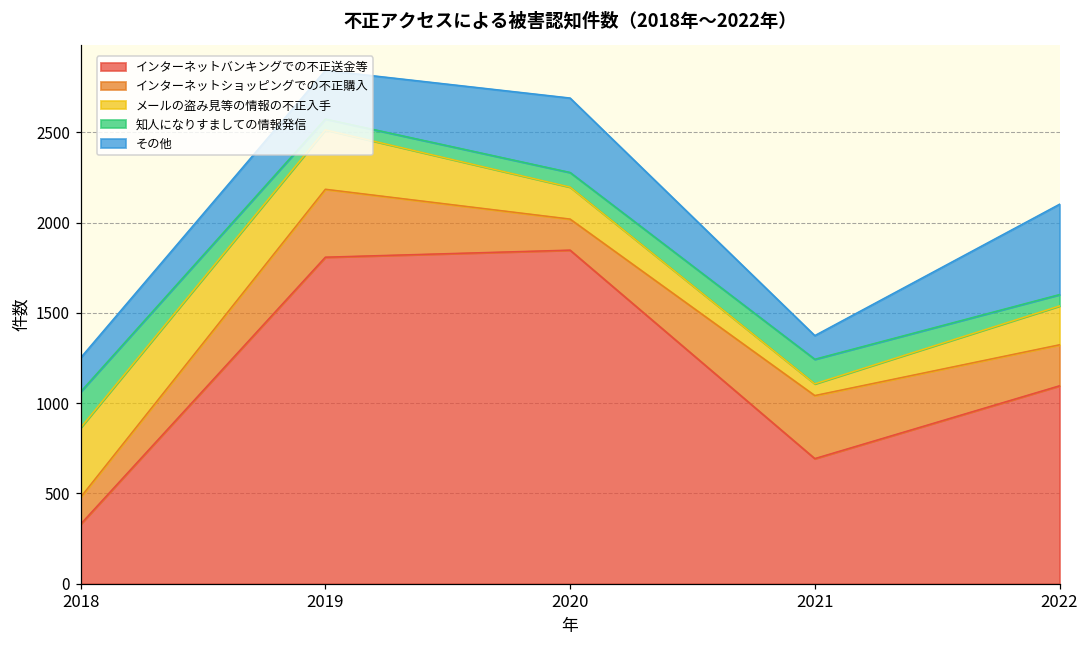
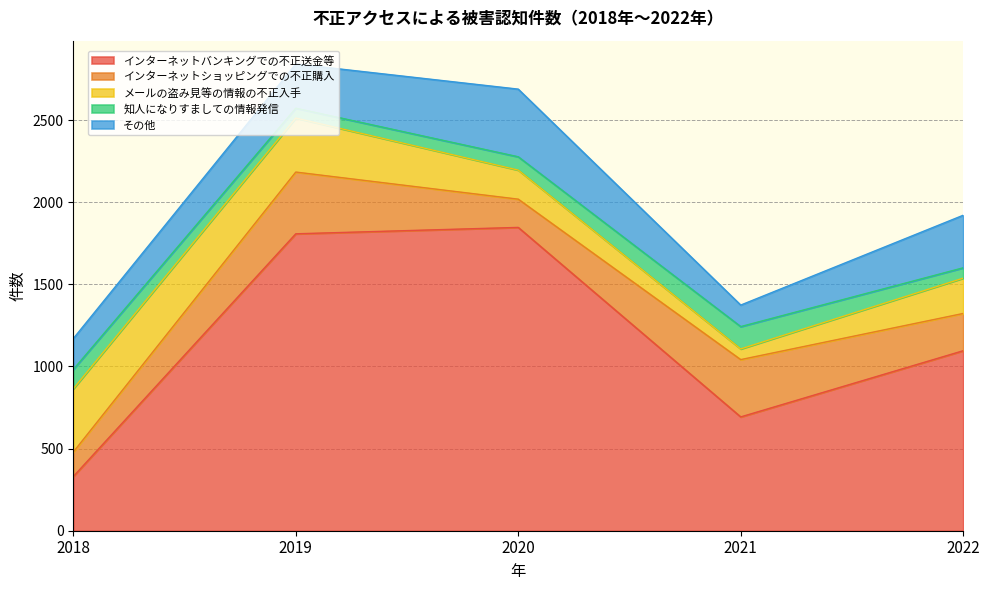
  {
    "メールの盗み見等の情報の不正入手": {
      "2018": 390,
      "2020": 180,
      "2021": 70,
      "2022": 220
    },
    "知人になりすましての情報発信": {
-     "2018": 200,
+     "2018": 120,
      "2020": 80,
      "2021": 140,
      "2022": 60
    },
    "その他": {
      "2018": 190,
      "2020": 410,
      "2021": 130,
-     "2022": 500
+     "2022": 320
    }
  }
